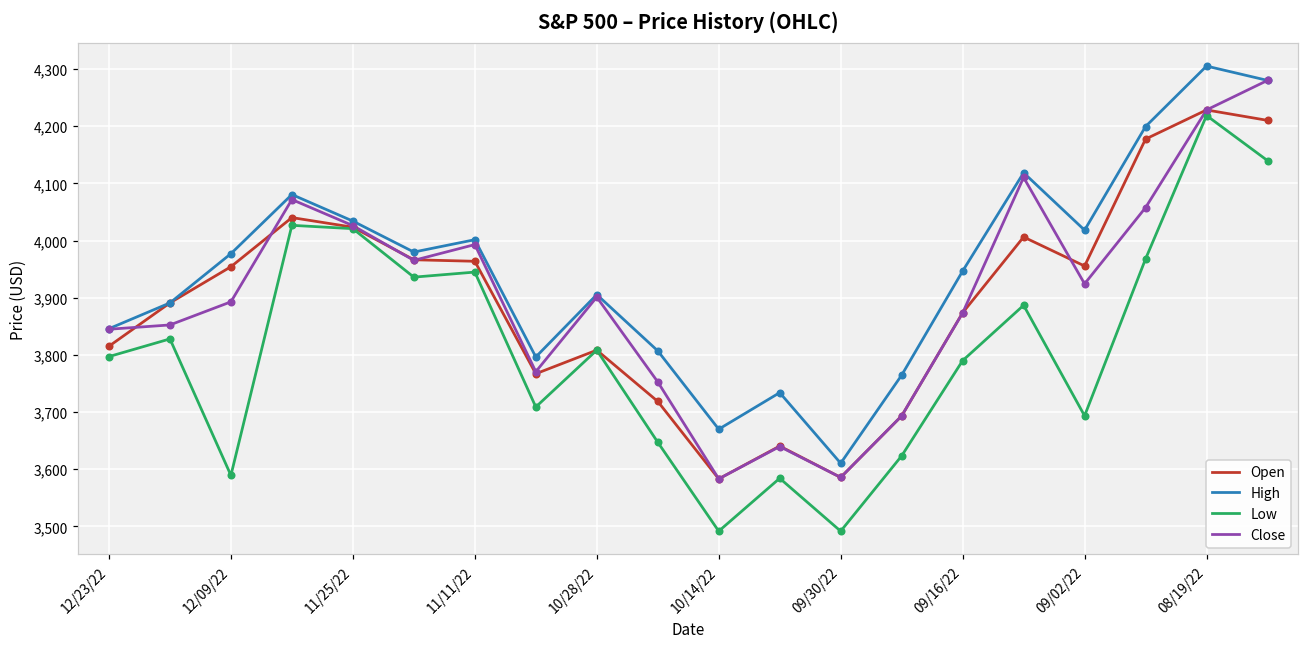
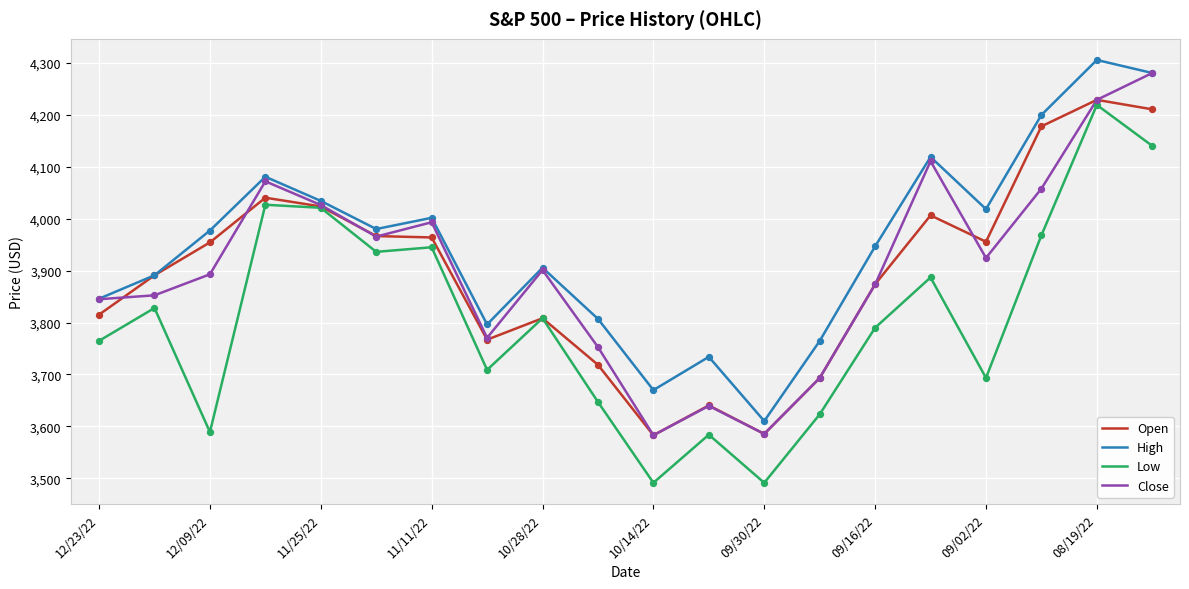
  {
    "Open": {
      "12/23/22": "3,820",
      "12/09/22": "3,950",
      "11/11/22": "3,960",
      "09/02/22": "3,960"
    },
    "High": {
      "12/09/22": "3,980",
      "11/25/22": "4,030",
      "11/11/22": "4,000",
      "10/14/22": "3,670",
      "09/30/22": "3,610",
      "09/16/22": "3,950",
      "09/02/22": "4,020",
      "08/19/22": "4,310"
    },
    "Low": {
-     "12/23/22": "3,800",
+     "12/23/22": "3,760",
      "12/09/22": "3,590",
      "11/11/22": "3,940",
      "10/14/22": "3,490",
      "09/30/22": "3,490",
      "09/16/22": "3,790",
      "09/02/22": "3,690",
      "08/19/22": "4,220"
    },
    "Close": {
      "12/09/22": "3,890",
      "11/11/22": "3,990",
      "09/02/22": "3,920"
    }
  }
